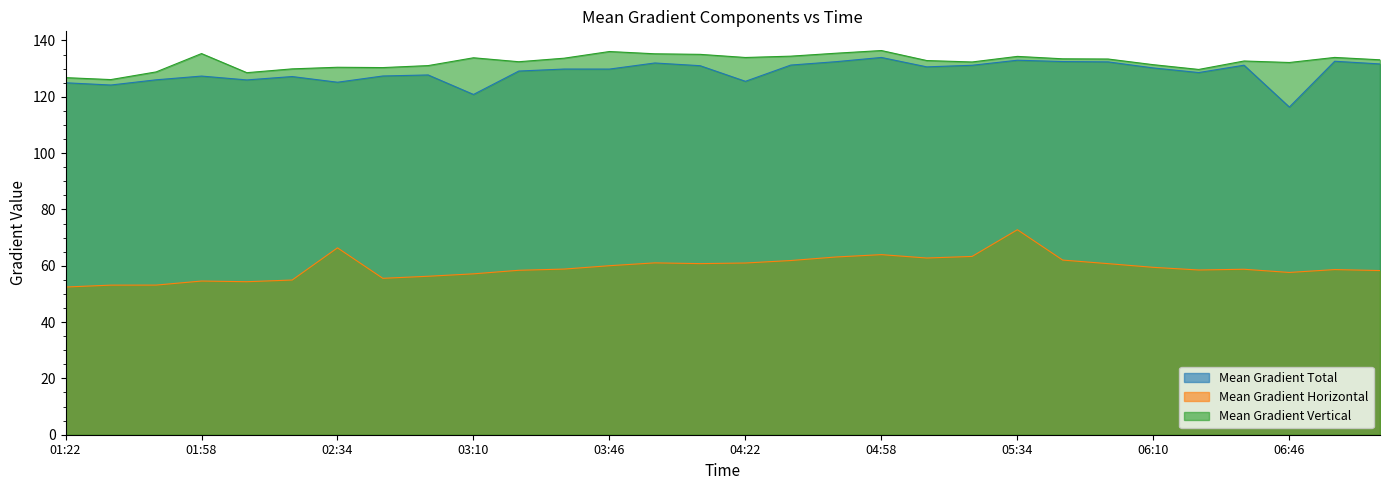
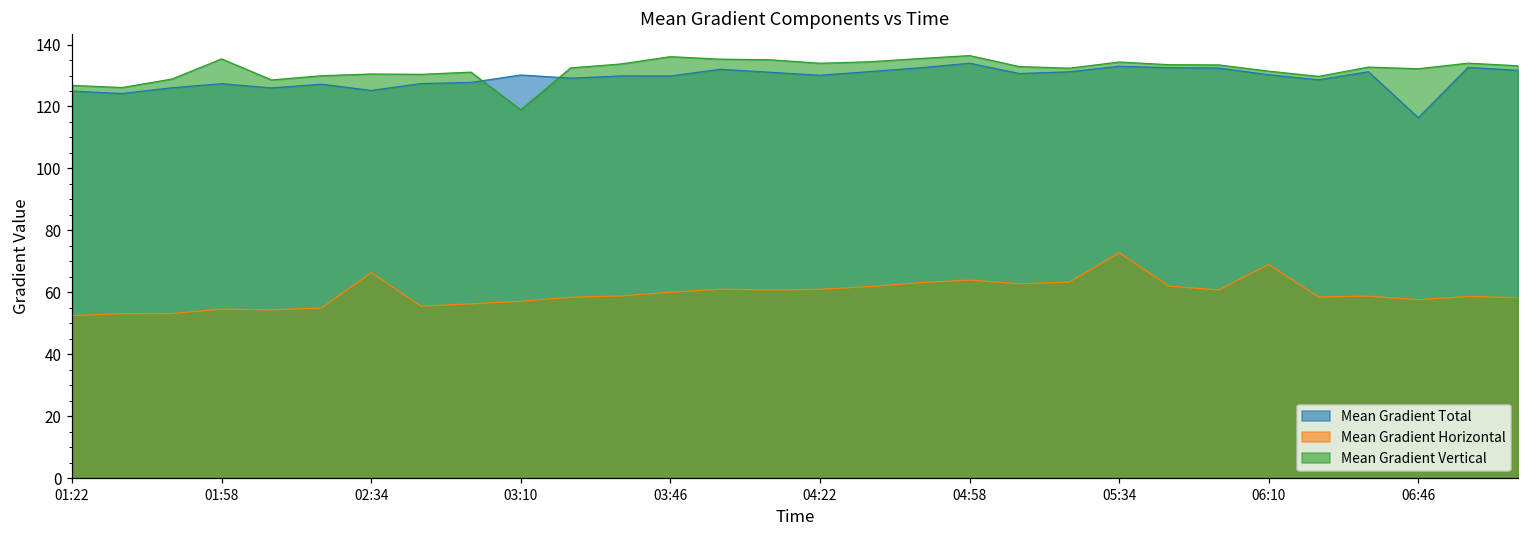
  {
    "Mean Gradient Total": {
      "01:22": 125,
      "01:58": 127,
      "02:34": 125,
-     "03:10": 121,
+     "03:10": 130,
      "03:46": 130,
-     "04:22": 126,
+     "04:22": 130,
      "04:58": 134,
      "05:34": 133,
      "06:10": 130,
      "06:46": 116
    },
    "Mean Gradient Horizontal": {
      "01:22": 52,
      "01:58": 55,
      "02:34": 66,
      "03:10": 57,
      "03:46": 60,
      "04:22": 61,
      "04:58": 64,
      "05:34": 73,
-     "06:10": 59,
+     "06:10": 69,
      "06:46": 58
    },
    "Mean Gradient Vertical": {
      "01:22": 127,
      "01:58": 135,
      "02:34": 130,
-     "03:10": 134,
+     "03:10": 119,
      "03:46": 136,
      "04:22": 134,
      "04:58": 136,
      "05:34": 134,
      "06:10": 131,
      "06:46": 132
    }
  }
